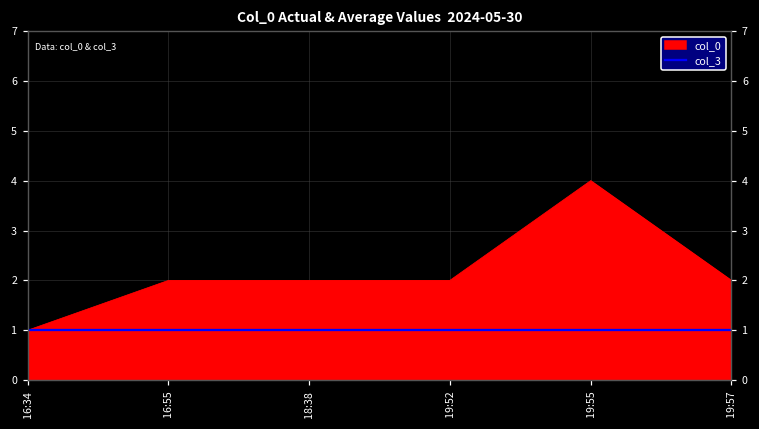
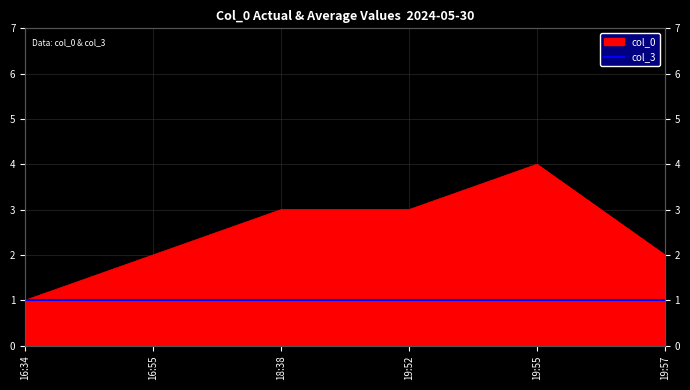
  {
    "col_0": {
      "16:55": 2,
-     "18:38": 2,
-     "19:52": 2,
+     "18:38": 3,
+     "19:52": 3,
      "19:55": 4,
      "19:57": 2
    },
    "col_3": {
      "16:55": 1,
      "18:38": 1,
      "19:52": 1,
      "19:55": 1,
      "19:57": 1
    }
  }
